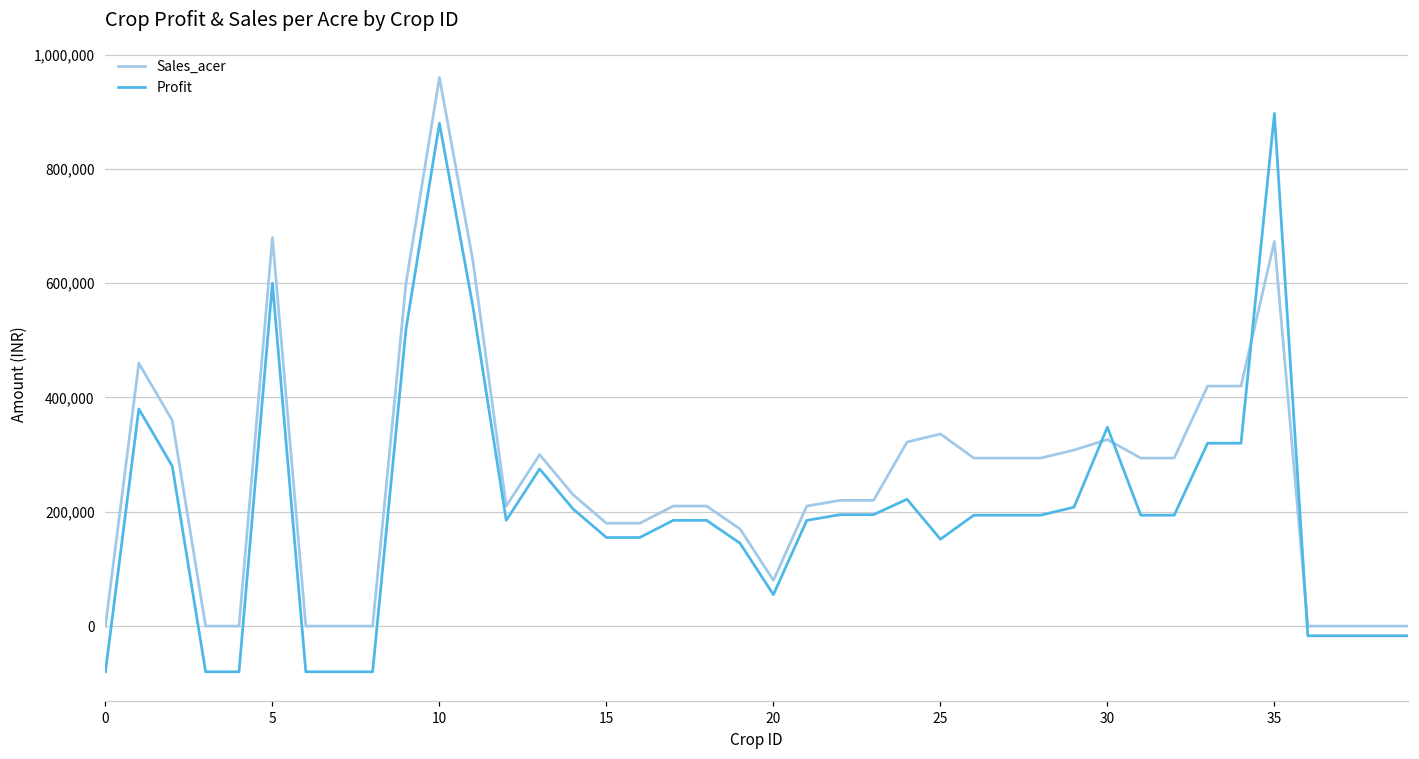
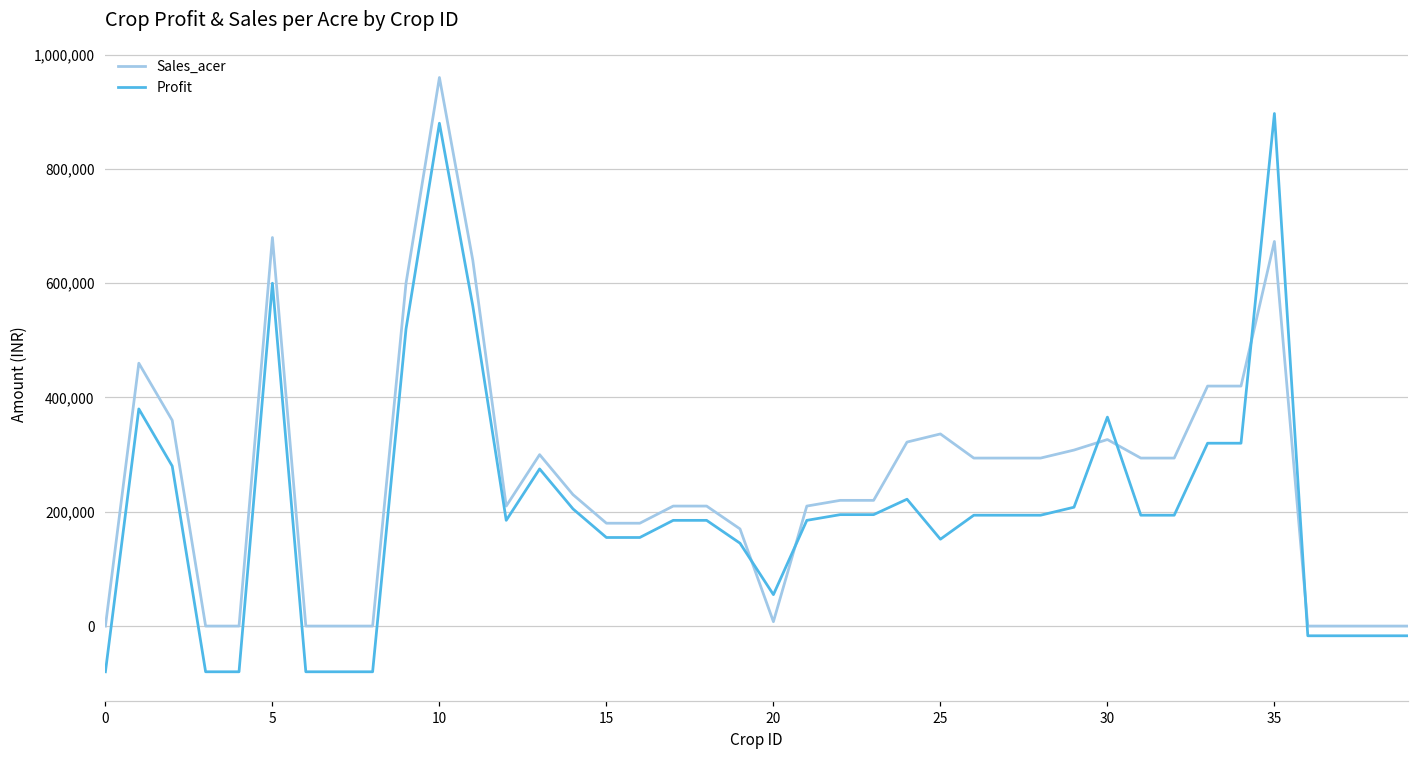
  {
    "Sales_acer": {
      "0": "0",
      "5": "680,000",
      "10": "960,000",
      "15": "180,000",
-     "20": "80,000",
+     "20": "10,000",
      "25": "340,000",
      "30": "330,000",
      "35": "670,000"
    },
    "Profit": {
      "0": "-80,000",
      "5": "600,000",
      "10": "880,000",
      "15": "160,000",
      "20": "60,000",
      "25": "150,000",
-     "30": "350,000",
+     "30": "370,000",
      "35": "900,000"
    }
  }
